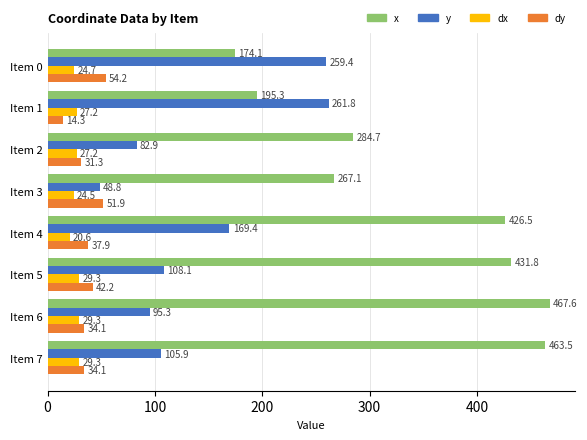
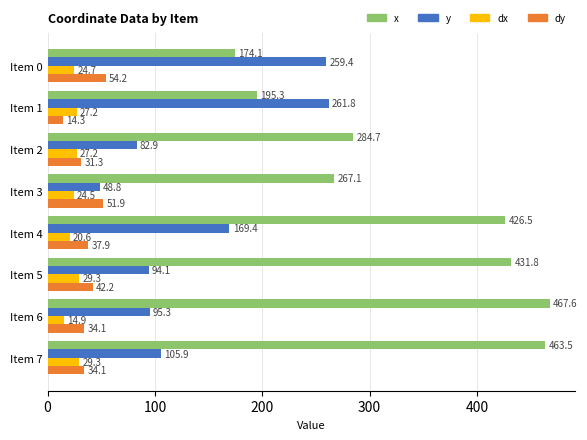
  {
    "x": {
      "Item 0": 174.1,
      "Item 1": 195.3,
      "Item 2": 284.7,
      "Item 3": 267.1,
      "Item 4": 426.5,
      "Item 5": 431.8,
      "Item 6": 467.6,
      "Item 7": 463.5
    },
    "y": {
      "Item 0": 259.4,
      "Item 1": 261.8,
      "Item 2": 82.9,
      "Item 3": 48.8,
      "Item 4": 169.4,
-     "Item 5": 108.1,
+     "Item 5": 94.1,
      "Item 6": 95.3,
      "Item 7": 105.9
    },
    "dx": {
      "Item 0": 24.7,
      "Item 1": 27.2,
      "Item 2": 27.2,
      "Item 3": 24.5,
      "Item 4": 20.6,
      "Item 5": 29.3,
-     "Item 6": 29.3,
+     "Item 6": 14.9,
      "Item 7": 29.3
    },
    "dy": {
      "Item 0": 54.2,
      "Item 1": 14.3,
      "Item 2": 31.3,
      "Item 3": 51.9,
      "Item 4": 37.9,
      "Item 5": 42.2,
      "Item 6": 34.1,
      "Item 7": 34.1
    }
  }
